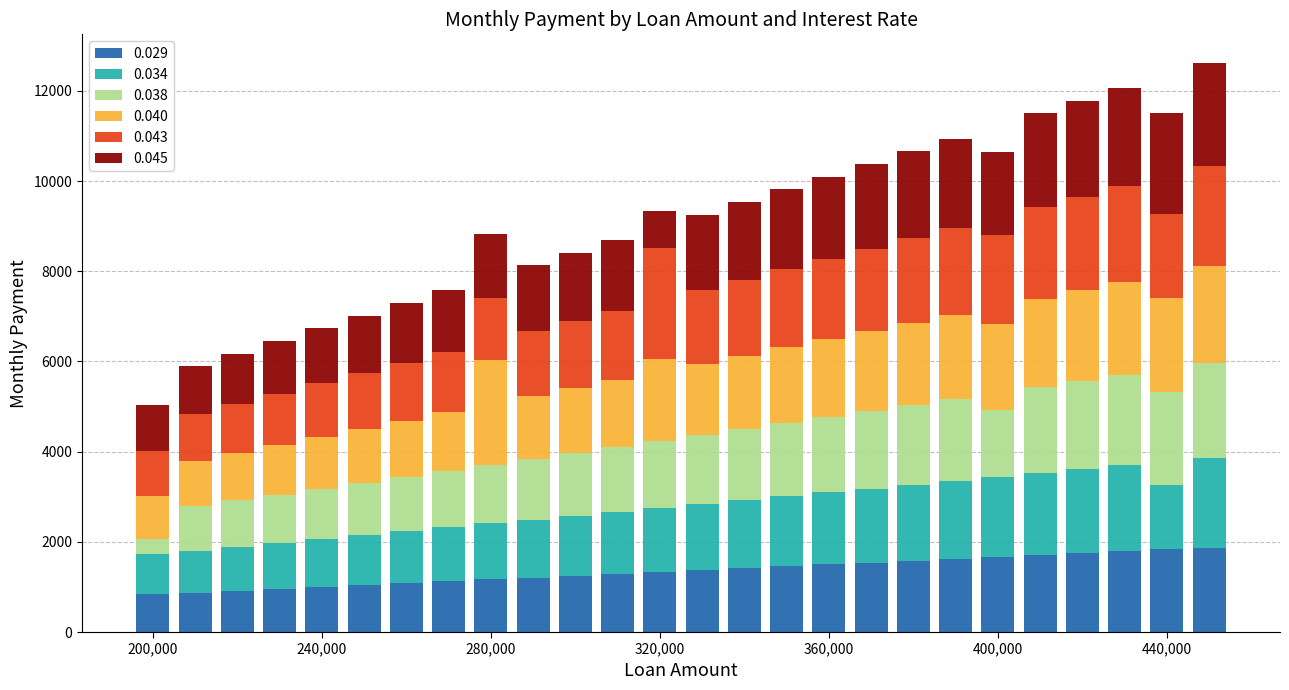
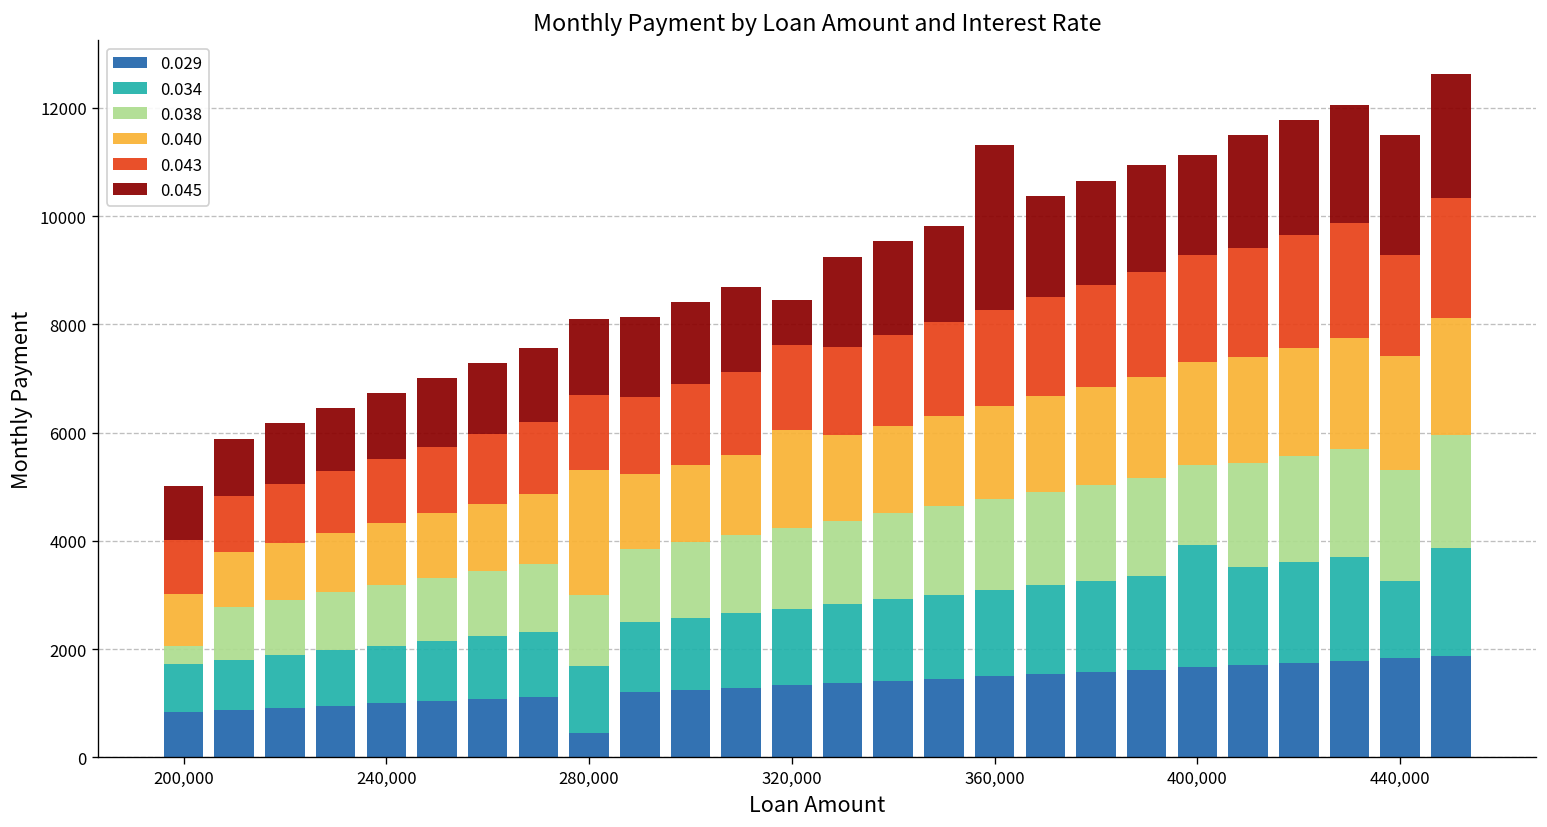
  {
    "0.029": {
      "200,000": 800,
      "240,000": 1000,
-     "280,000": 1200,
+     "280,000": 400,
      "320,000": 1300,
      "360,000": 1500,
      "400,000": 1700,
      "440,000": 1800
    },
    "0.034": {
      "200,000": 900,
      "240,000": 1100,
      "280,000": 1200,
      "320,000": 1400,
      "360,000": 1600,
-     "400,000": 1800,
+     "400,000": 2300,
      "440,000": 1400
    },
    "0.038": {
      "200,000": 300,
      "240,000": 1100,
      "280,000": 1300,
      "320,000": 1500,
      "360,000": 1700,
      "400,000": 1500,
      "440,000": 2100
    },
    "0.040": {
      "200,000": 1000,
      "240,000": 1100,
      "280,000": 2300,
      "320,000": 1800,
      "360,000": 1700,
      "400,000": 1900,
      "440,000": 2100
    },
    "0.043": {
      "200,000": 1000,
      "240,000": 1200,
      "280,000": 1400,
-     "320,000": 2500,
+     "320,000": 1600,
      "360,000": 1800,
      "400,000": 2000,
      "440,000": 1900
    },
    "0.045": {
      "200,000": 1000,
      "240,000": 1200,
      "280,000": 1400,
      "320,000": 800,
-     "360,000": 1800,
+     "360,000": 3000,
      "400,000": 1800,
      "440,000": 2200
    }
  }
